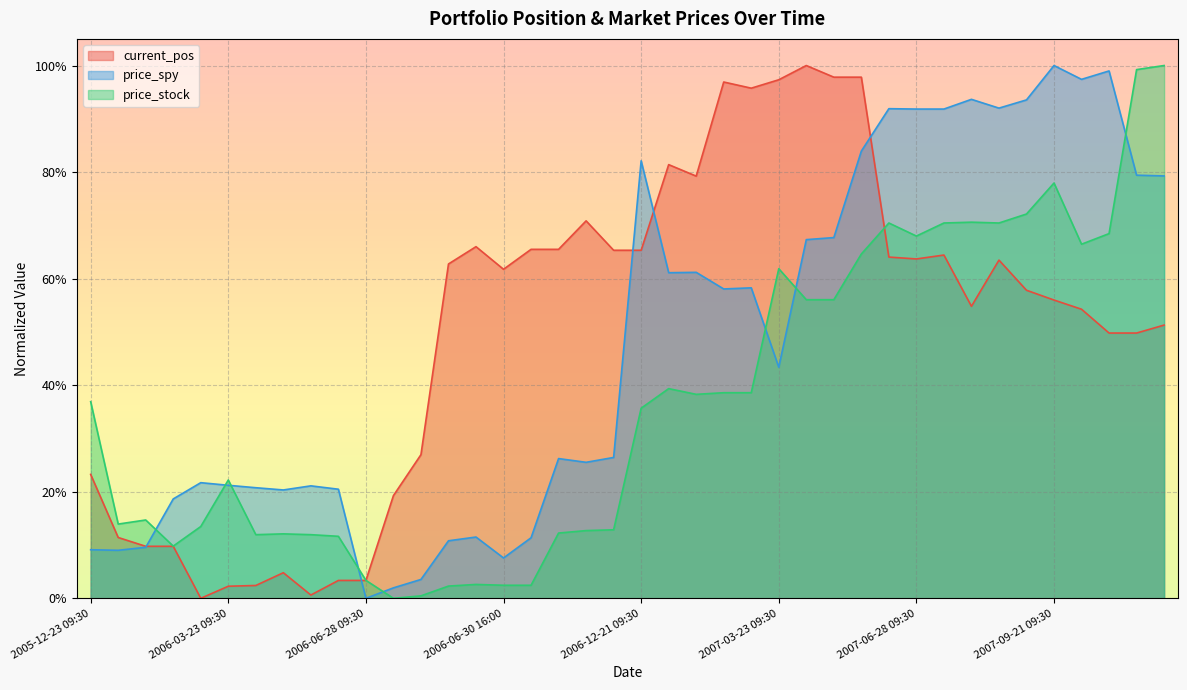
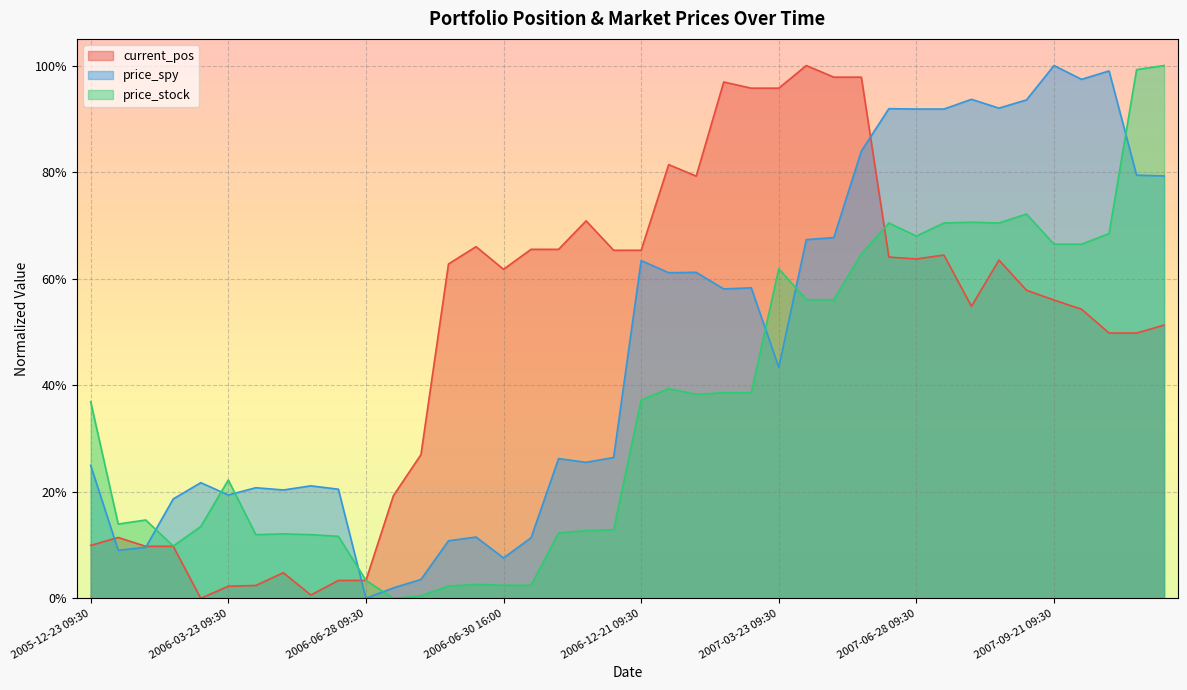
  {
    "current_pos": {
-     "2005-12-23 09:30": "23%",
+     "2005-12-23 09:30": "10%",
      "2006-03-23 09:30": "2%",
      "2006-06-30 16:00": "62%",
      "2006-12-21 09:30": "65%",
-     "2007-03-23 09:30": "97%",
+     "2007-03-23 09:30": "96%",
      "2007-06-28 09:30": "64%",
      "2007-09-21 09:30": "56%"
    },
    "price_spy": {
-     "2005-12-23 09:30": "9%",
-     "2006-03-23 09:30": "21%",
+     "2005-12-23 09:30": "25%",
+     "2006-03-23 09:30": "19%",
      "2006-06-28 09:30": "0%",
      "2006-06-30 16:00": "8%",
-     "2006-12-21 09:30": "82%",
+     "2006-12-21 09:30": "63%",
      "2007-03-23 09:30": "43%",
      "2007-06-28 09:30": "92%",
      "2007-09-21 09:30": "100%"
    },
    "price_stock": {
      "2005-12-23 09:30": "37%",
      "2006-03-23 09:30": "22%",
      "2006-06-30 16:00": "2%",
-     "2006-12-21 09:30": "36%",
+     "2006-12-21 09:30": "37%",
      "2007-03-23 09:30": "62%",
      "2007-06-28 09:30": "68%",
-     "2007-09-21 09:30": "78%"
+     "2007-09-21 09:30": "66%"
    }
  }
